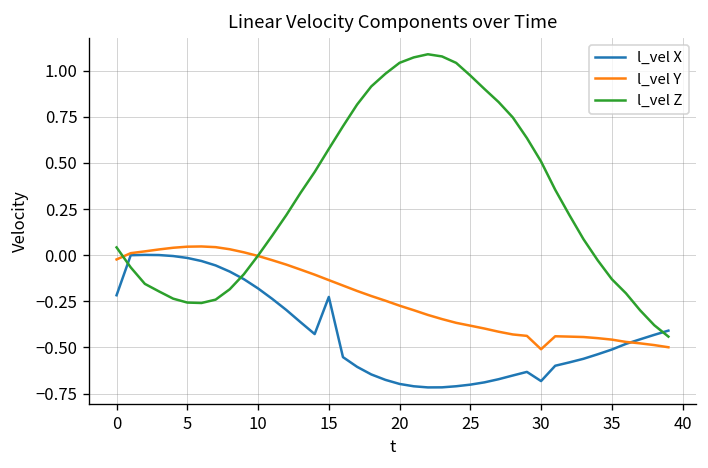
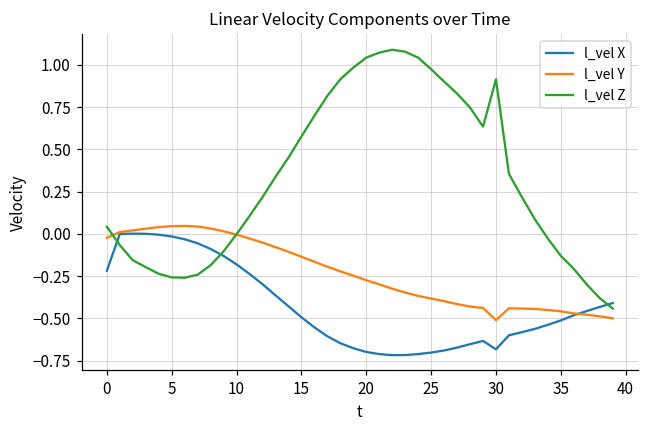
  {
    "l_vel X": {
      "0": -0.22,
      "5": -0.01,
      "10": -0.18,
-     "15": -0.23,
+     "15": -0.49,
      "20": -0.70,
      "25": -0.70,
      "30": -0.68,
      "35": -0.51
    },
    "l_vel Y": {
      "0": -0.02,
      "5": 0.05,
      "15": -0.14,
      "20": -0.27,
      "25": -0.38,
      "30": -0.51,
      "35": -0.46
    },
    "l_vel Z": {
      "0": 0.04,
      "5": -0.26,
      "15": 0.58,
      "20": 1.04,
      "25": 0.97,
-     "30": 0.51,
+     "30": 0.91,
      "35": -0.13
    }
  }
